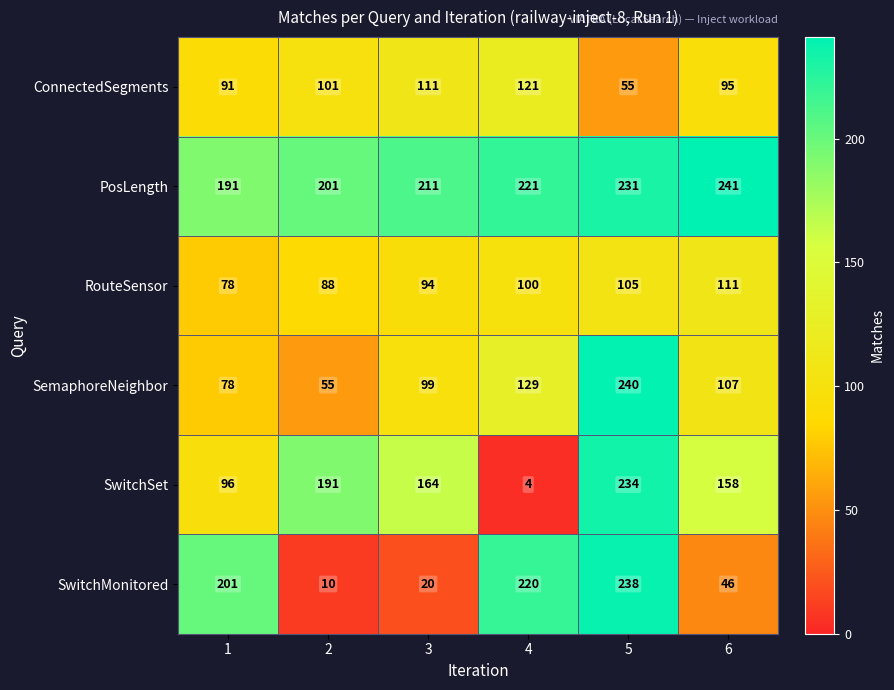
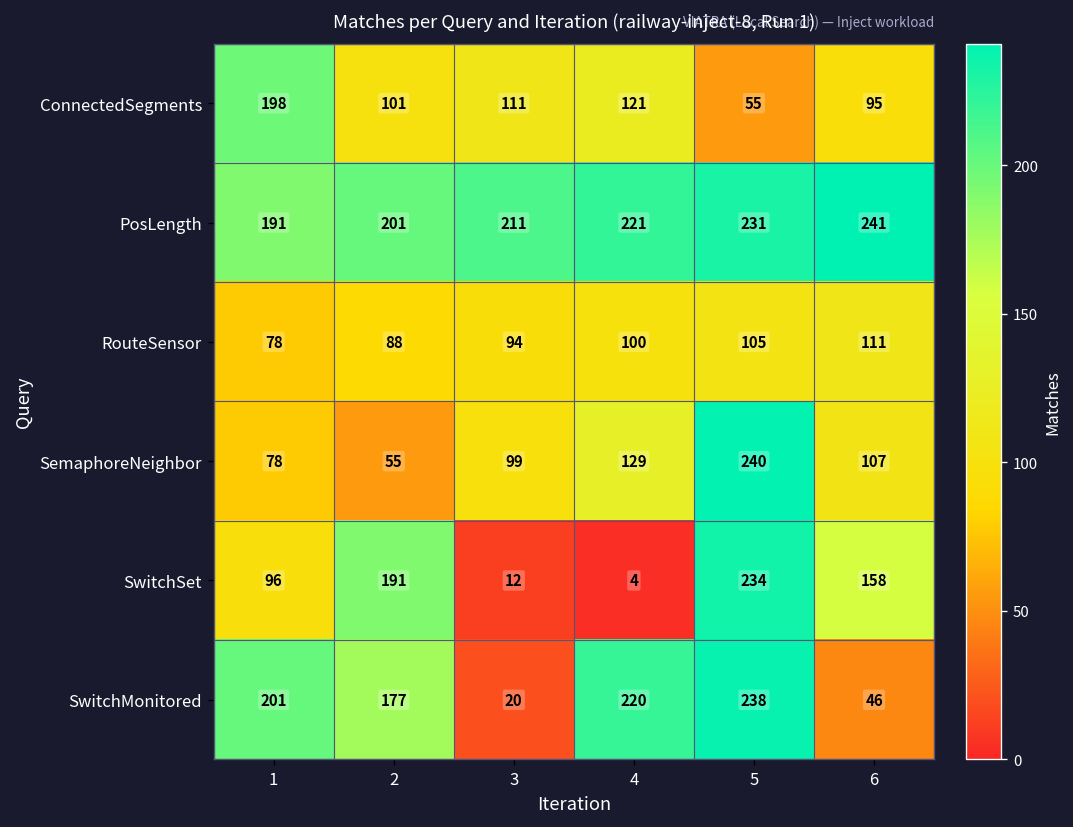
  {
    "ConnectedSegments": {
-     "1": 91
+     "1": 198
    },
    "SwitchSet": {
-     "3": 164
+     "3": 12
    },
    "SwitchMonitored": {
-     "2": 10
+     "2": 177
    }
  }
